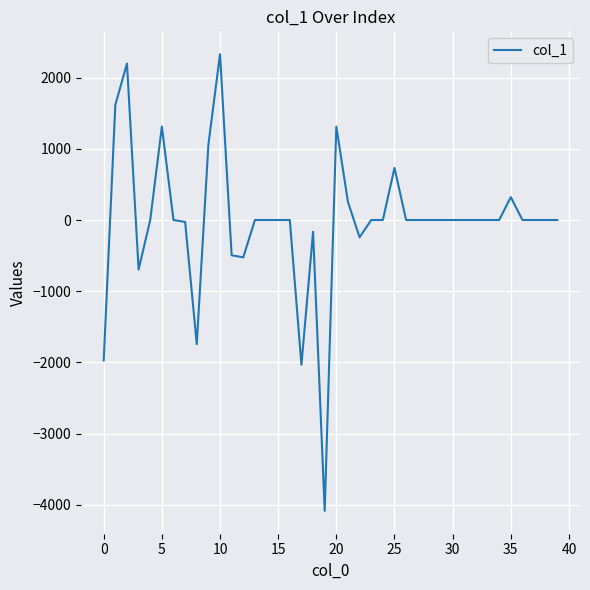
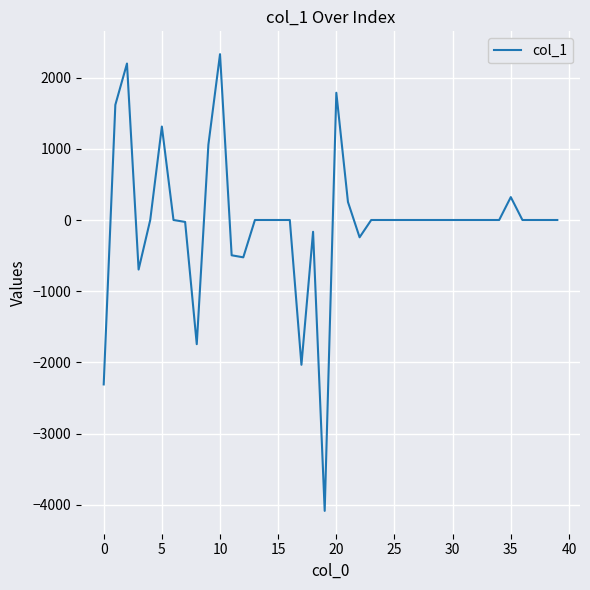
  {
-   "0": -2000,
+   "0": -2300,
    "5": 1300,
    "10": 2300,
    "15": 0,
-   "20": 1300,
-   "25": 700,
+   "20": 1800,
+   "25": 0,
    "30": 0,
    "35": 300
  }
